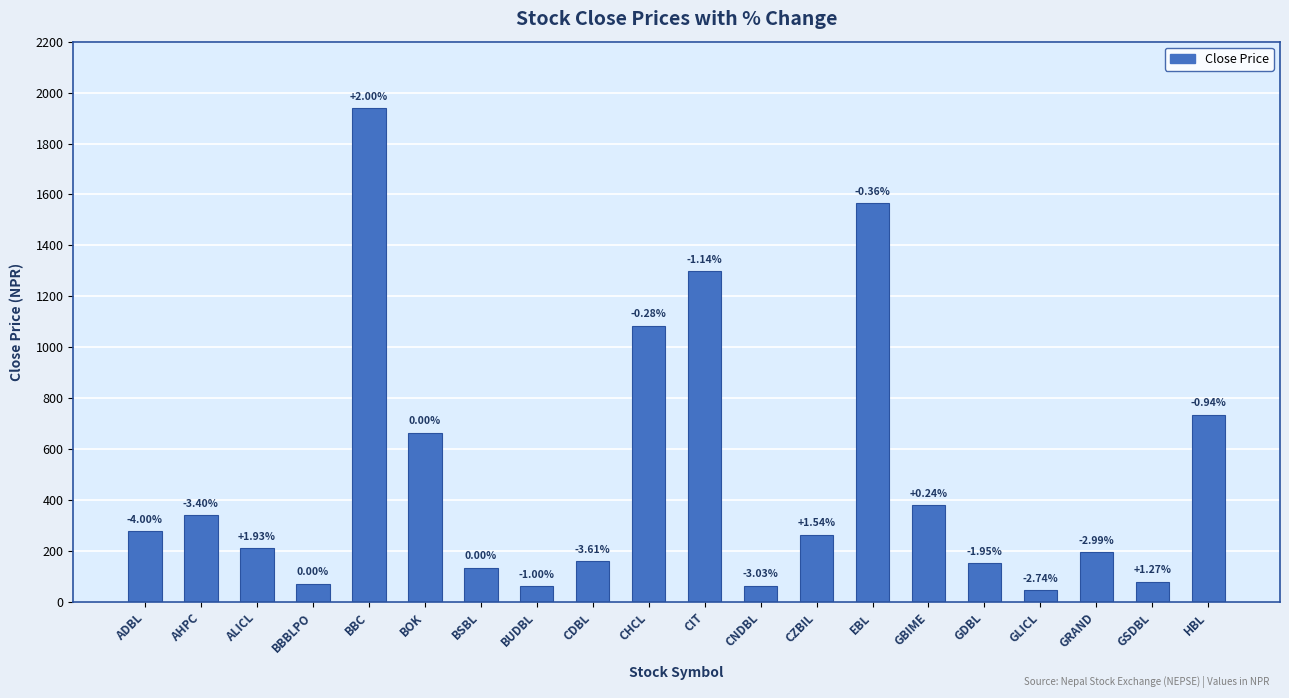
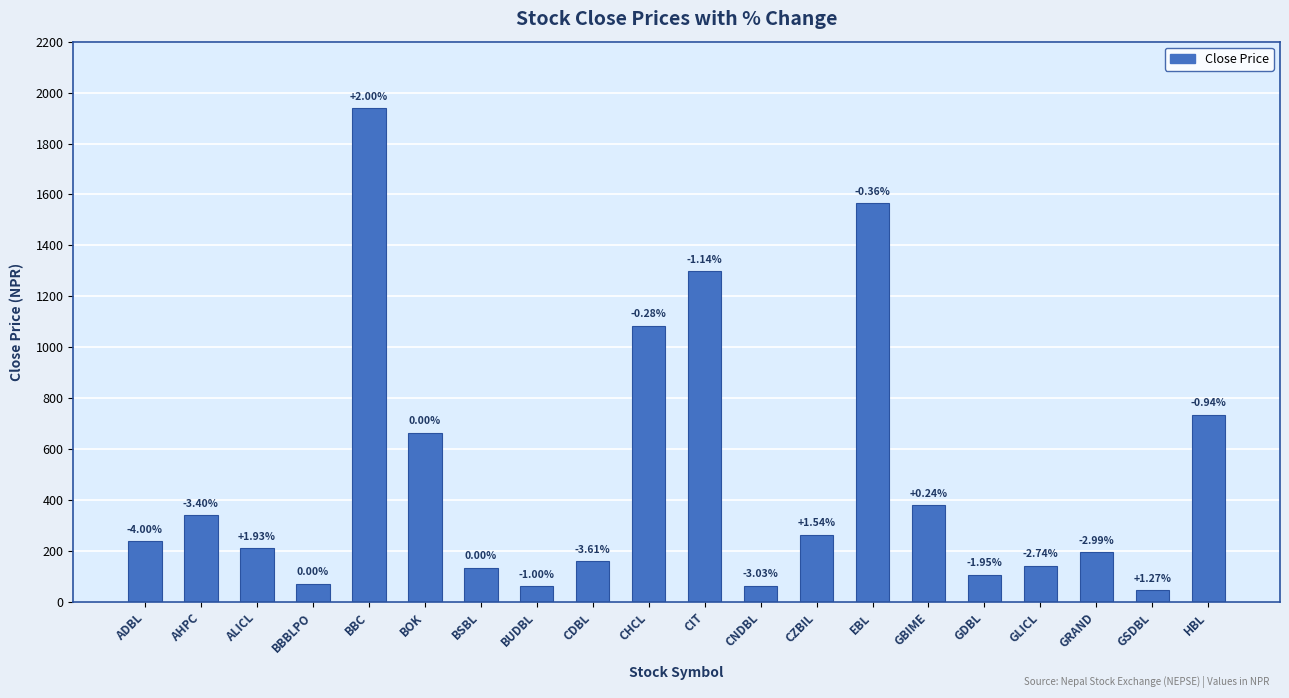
  {
-   "ADBL": 280,
-   "GDBL": 150,
-   "GLICL": 50,
-   "GSDBL": 80
+   "ADBL": 240,
+   "GDBL": 110,
+   "GLICL": 140,
+   "GSDBL": 50
  }
